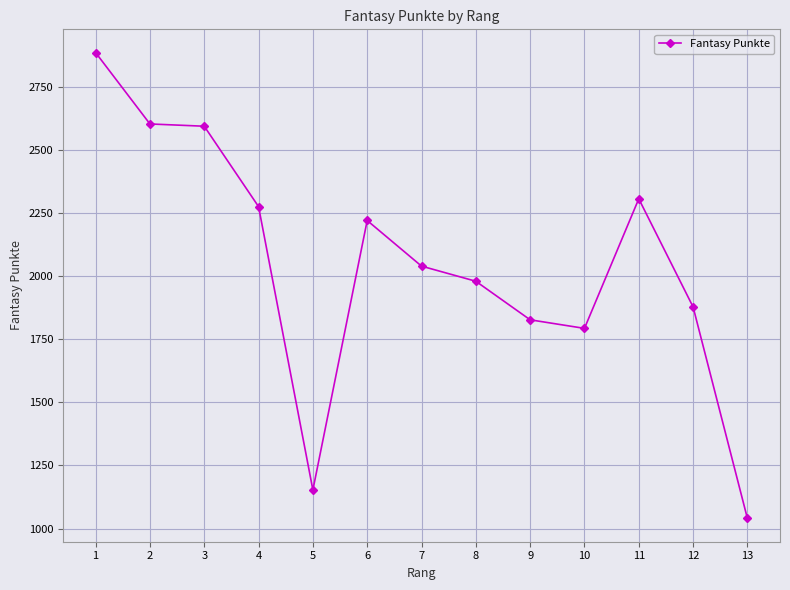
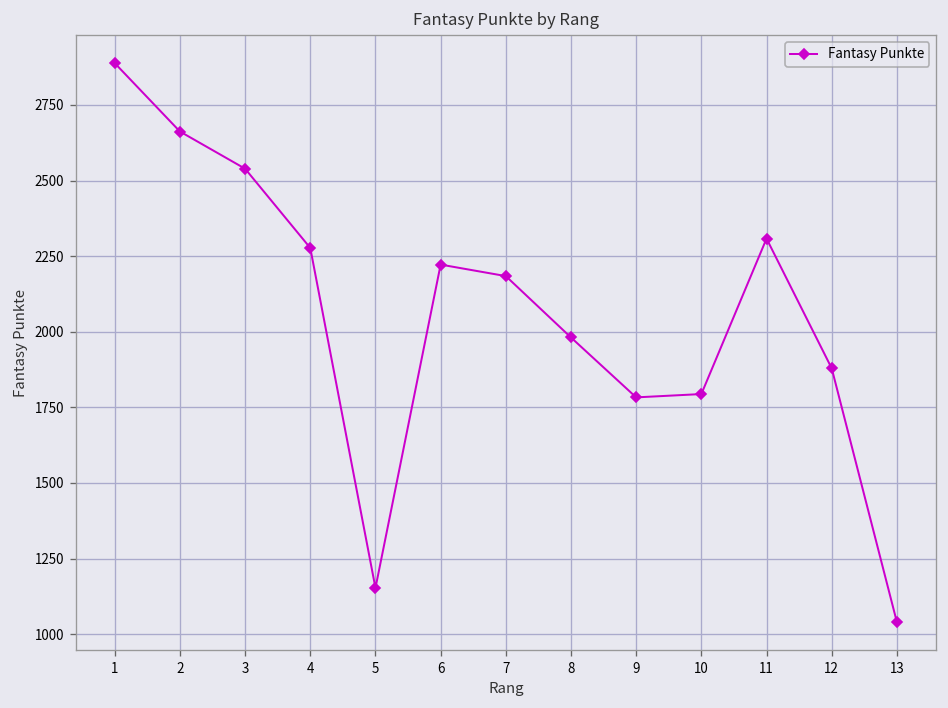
  {
    "1": 2890,
-   "2": 2610,
-   "3": 2600,
+   "2": 2660,
+   "3": 2540,
    "4": 2280,
    "5": 1150,
    "6": 2220,
-   "7": 2040,
+   "7": 2180,
    "8": 1980,
-   "9": 1830,
+   "9": 1780,
    "10": 1790,
    "11": 2310,
    "12": 1880,
    "13": 1040
  }
